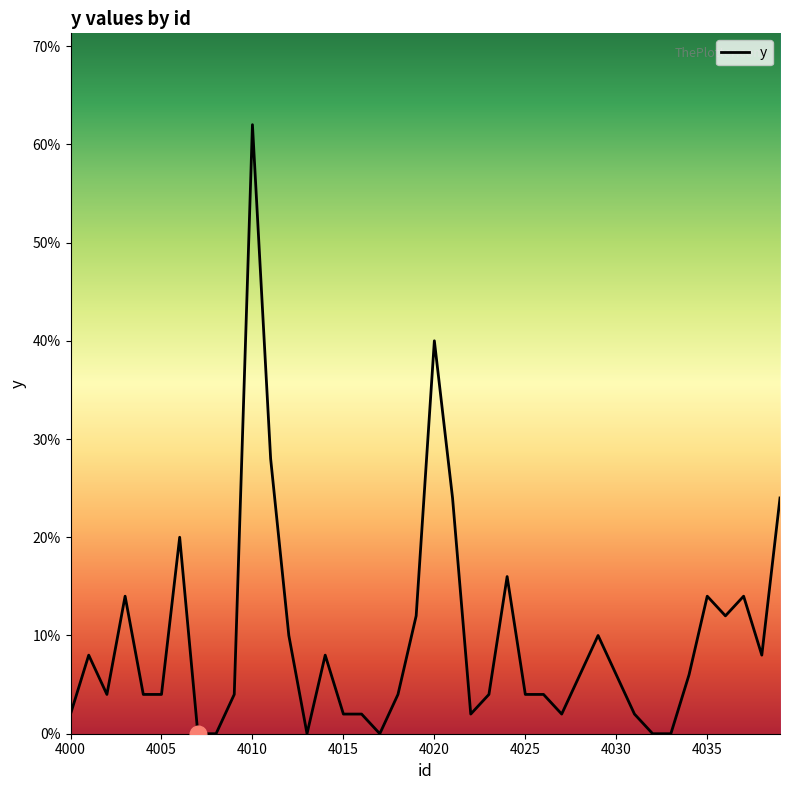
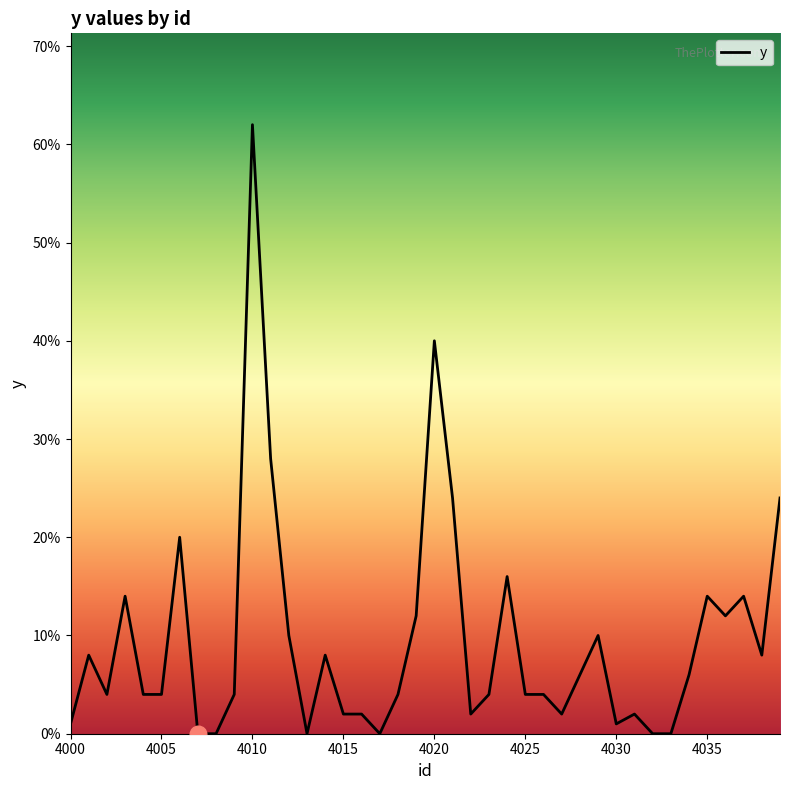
  {
    "y": {
-     "4000": "2%",
+     "4000": "1%",
      "4005": "4%",
      "4010": "62%",
      "4015": "2%",
      "4020": "40%",
      "4025": "4%",
-     "4030": "6%",
+     "4030": "1%",
      "4035": "14%"
    }
  }
